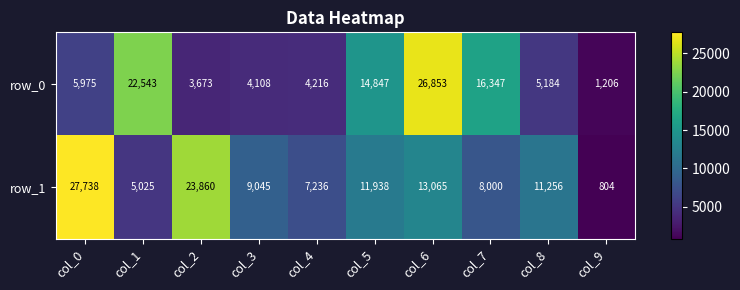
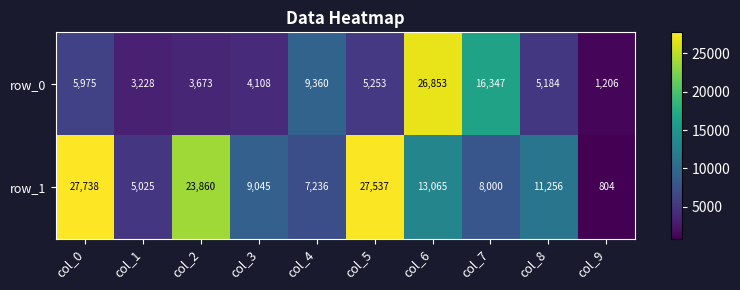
  {
    "row_0": {
      "col_0": "5,975",
-     "col_1": "22,543",
+     "col_1": "3,228",
      "col_2": "3,673",
      "col_3": "4,108",
-     "col_4": "4,216",
-     "col_5": "14,847",
+     "col_4": "9,360",
+     "col_5": "5,253",
      "col_6": "26,853",
      "col_7": "16,347",
      "col_8": "5,184",
      "col_9": "1,206"
    },
    "row_1": {
      "col_0": "27,738",
      "col_1": "5,025",
      "col_2": "23,860",
      "col_3": "9,045",
      "col_4": "7,236",
-     "col_5": "11,938",
+     "col_5": "27,537",
      "col_6": "13,065",
      "col_7": "8,000",
      "col_8": "11,256",
      "col_9": "804"
    }
  }
